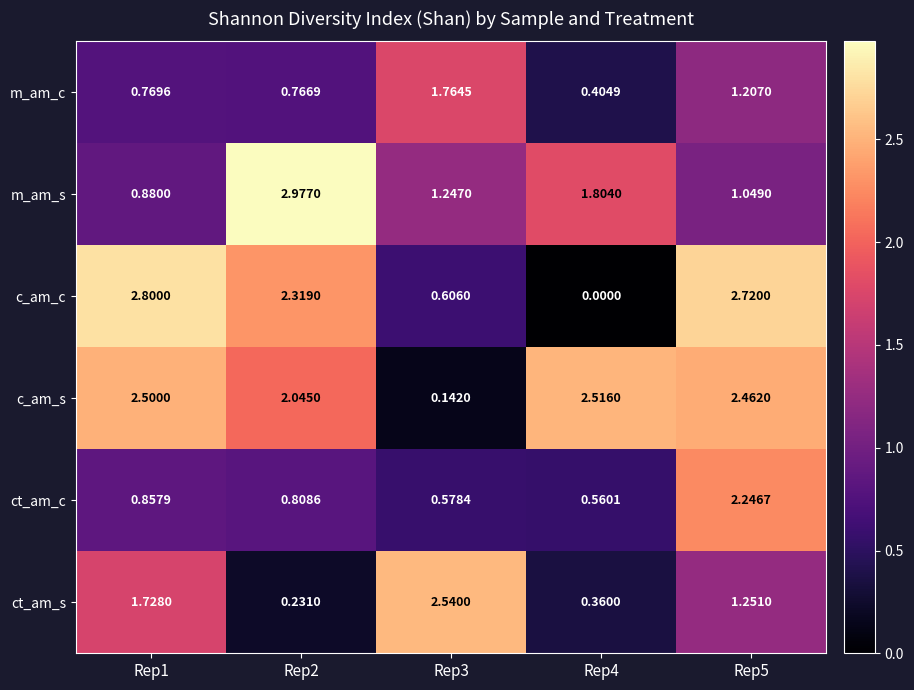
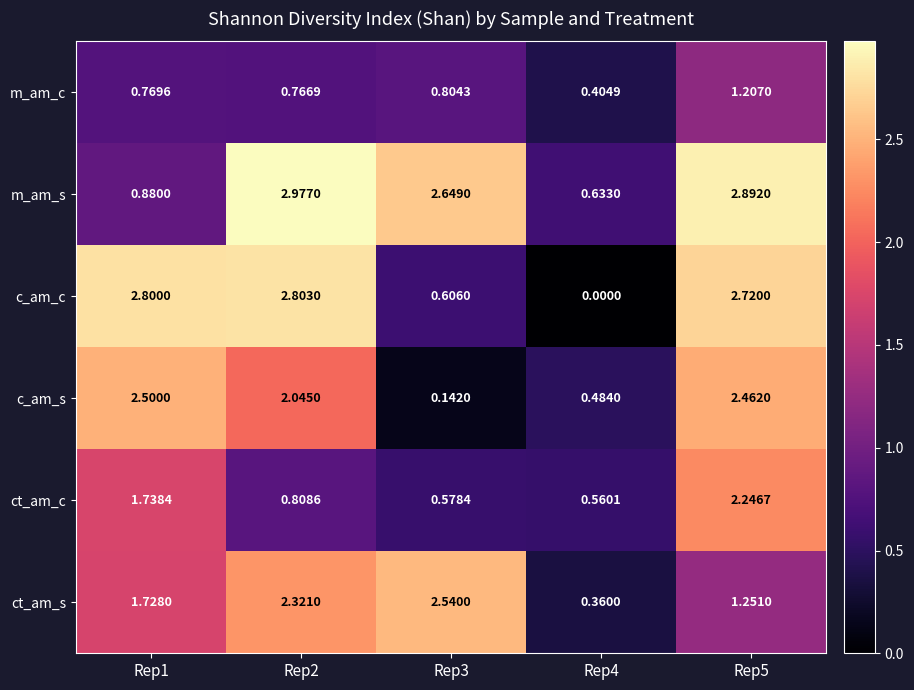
  {
    "m_am_c": {
      "Rep1": 0.7696,
      "Rep2": 0.7669,
-     "Rep3": 1.7645,
+     "Rep3": 0.8043,
      "Rep4": 0.4049,
      "Rep5": 1.2070
    },
    "m_am_s": {
      "Rep1": 0.8800,
      "Rep2": 2.9770,
-     "Rep3": 1.2470,
-     "Rep4": 1.8040,
-     "Rep5": 1.0490
+     "Rep3": 2.6490,
+     "Rep4": 0.6330,
+     "Rep5": 2.8920
    },
    "c_am_c": {
      "Rep1": 2.8000,
-     "Rep2": 2.3190,
+     "Rep2": 2.8030,
      "Rep3": 0.6060,
      "Rep4": 0.0000,
      "Rep5": 2.7200
    },
    "c_am_s": {
      "Rep1": 2.5000,
      "Rep2": 2.0450,
      "Rep3": 0.1420,
-     "Rep4": 2.5160,
+     "Rep4": 0.4840,
      "Rep5": 2.4620
    },
    "ct_am_c": {
-     "Rep1": 0.8579,
+     "Rep1": 1.7384,
      "Rep2": 0.8086,
      "Rep3": 0.5784,
      "Rep4": 0.5601,
      "Rep5": 2.2467
    },
    "ct_am_s": {
      "Rep1": 1.7280,
-     "Rep2": 0.2310,
+     "Rep2": 2.3210,
      "Rep3": 2.5400,
      "Rep4": 0.3600,
      "Rep5": 1.2510
    }
  }
